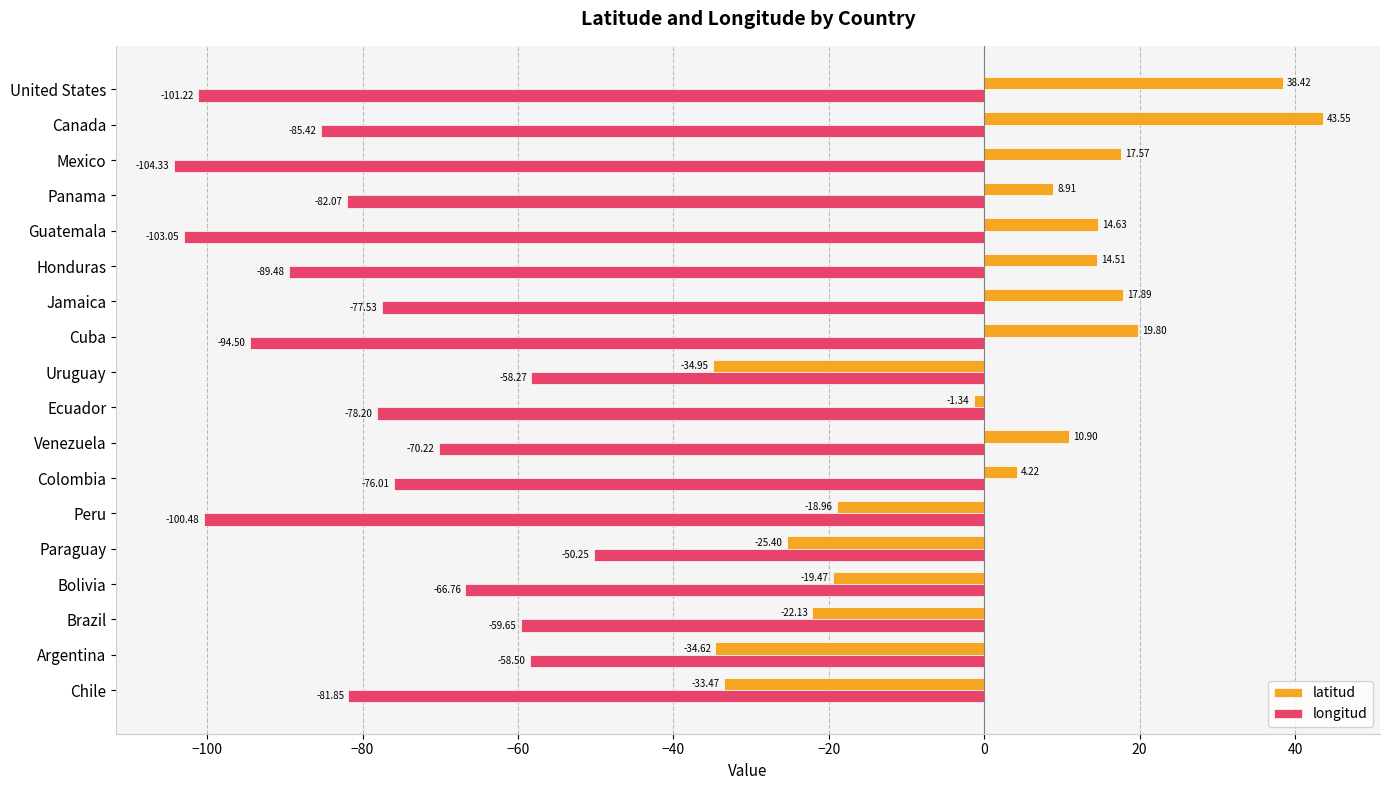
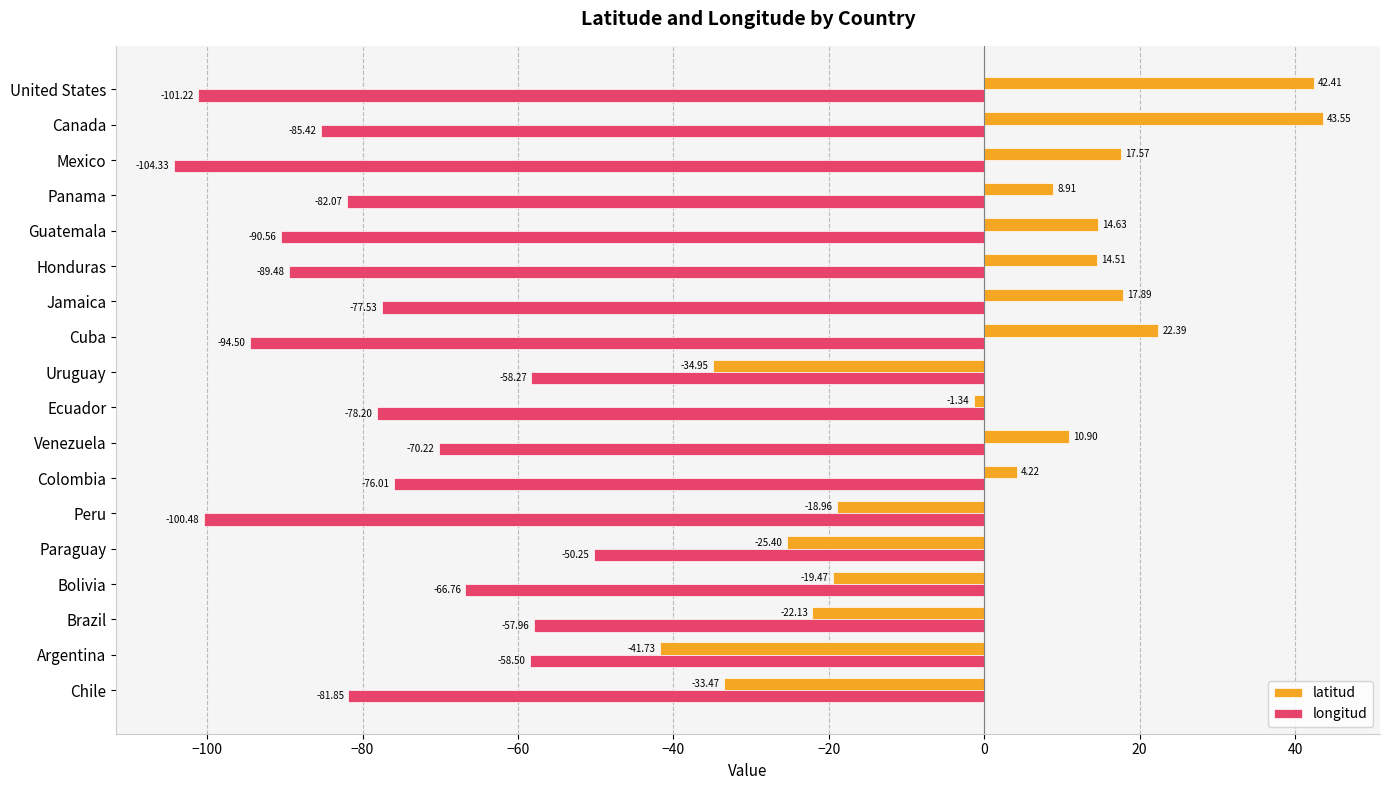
  {
    "latitud": {
-     "United States": 38.42,
+     "United States": 42.41,
      "Canada": 43.55,
      "Mexico": 17.57,
      "Panama": 8.91,
      "Guatemala": 14.63,
      "Honduras": 14.51,
      "Jamaica": 17.89,
-     "Cuba": 19.80,
+     "Cuba": 22.39,
      "Uruguay": -34.95,
      "Ecuador": -1.34,
      "Venezuela": 10.90,
      "Colombia": 4.22,
      "Peru": -18.96,
      "Paraguay": -25.40,
      "Bolivia": -19.47,
      "Brazil": -22.13,
-     "Argentina": -34.62,
+     "Argentina": -41.73,
      "Chile": -33.47
    },
    "longitud": {
      "United States": -101.22,
      "Canada": -85.42,
      "Mexico": -104.33,
      "Panama": -82.07,
-     "Guatemala": -103.05,
+     "Guatemala": -90.56,
      "Honduras": -89.48,
      "Jamaica": -77.53,
      "Cuba": -94.50,
      "Uruguay": -58.27,
      "Ecuador": -78.20,
      "Venezuela": -70.22,
      "Colombia": -76.01,
      "Peru": -100.48,
      "Paraguay": -50.25,
      "Bolivia": -66.76,
-     "Brazil": -59.65,
+     "Brazil": -57.96,
      "Argentina": -58.50,
      "Chile": -81.85
    }
  }
